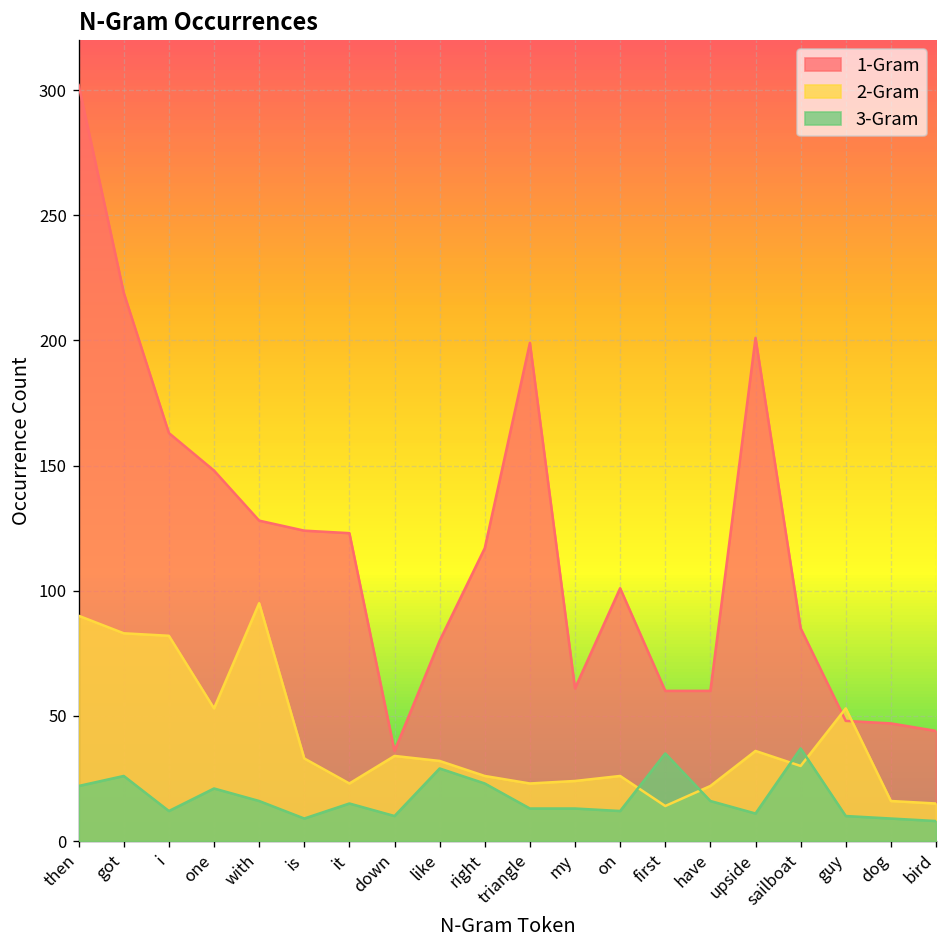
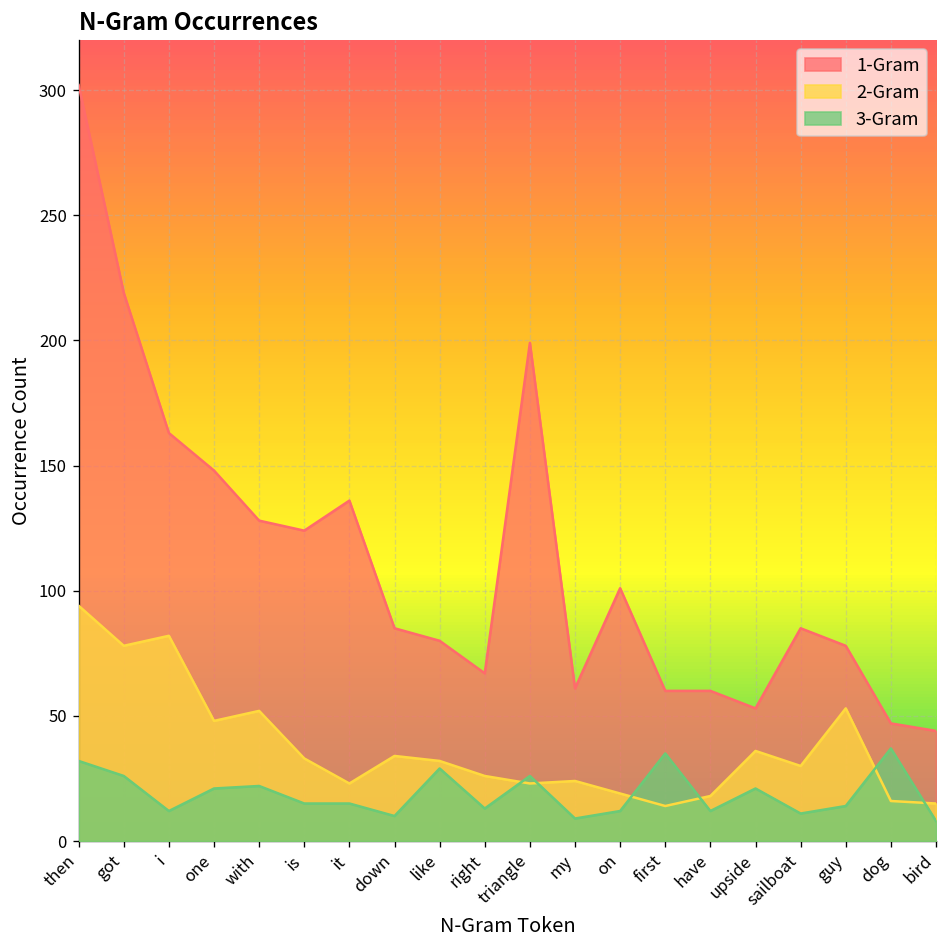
  {
    "1-Gram": {
      "then": 302,
      "got": 219,
      "i": 163,
      "one": 148,
      "with": 128,
      "is": 124,
-     "it": 123,
-     "down": 36,
+     "it": 136,
+     "down": 85,
      "like": 80,
-     "right": 117,
+     "right": 67,
      "triangle": 199,
      "my": 61,
      "on": 101,
      "first": 60,
      "have": 60,
-     "upside": 201,
+     "upside": 53,
      "sailboat": 85,
-     "guy": 48,
+     "guy": 78,
      "dog": 47,
      "bird": 44
    },
    "2-Gram": {
-     "then": 90,
-     "got": 83,
+     "then": 94,
+     "got": 78,
      "i": 82,
-     "one": 53,
-     "with": 95,
+     "one": 48,
+     "with": 52,
      "is": 33,
      "it": 23,
      "down": 34,
      "like": 32,
      "right": 26,
      "triangle": 23,
      "my": 24,
-     "on": 26,
+     "on": 19,
      "first": 14,
-     "have": 22,
+     "have": 18,
      "upside": 36,
      "sailboat": 30,
      "guy": 53,
      "dog": 16,
      "bird": 15
    },
    "3-Gram": {
-     "then": 22,
+     "then": 32,
      "got": 26,
      "i": 12,
      "one": 21,
-     "with": 16,
-     "is": 9,
+     "with": 22,
+     "is": 15,
      "it": 15,
      "down": 10,
      "like": 29,
-     "right": 23,
-     "triangle": 13,
-     "my": 13,
+     "right": 13,
+     "triangle": 26,
+     "my": 9,
      "on": 12,
      "first": 35,
-     "have": 16,
-     "upside": 11,
-     "sailboat": 37,
-     "guy": 10,
-     "dog": 9,
+     "have": 12,
+     "upside": 21,
+     "sailboat": 11,
+     "guy": 14,
+     "dog": 37,
      "bird": 8
    }
  }
